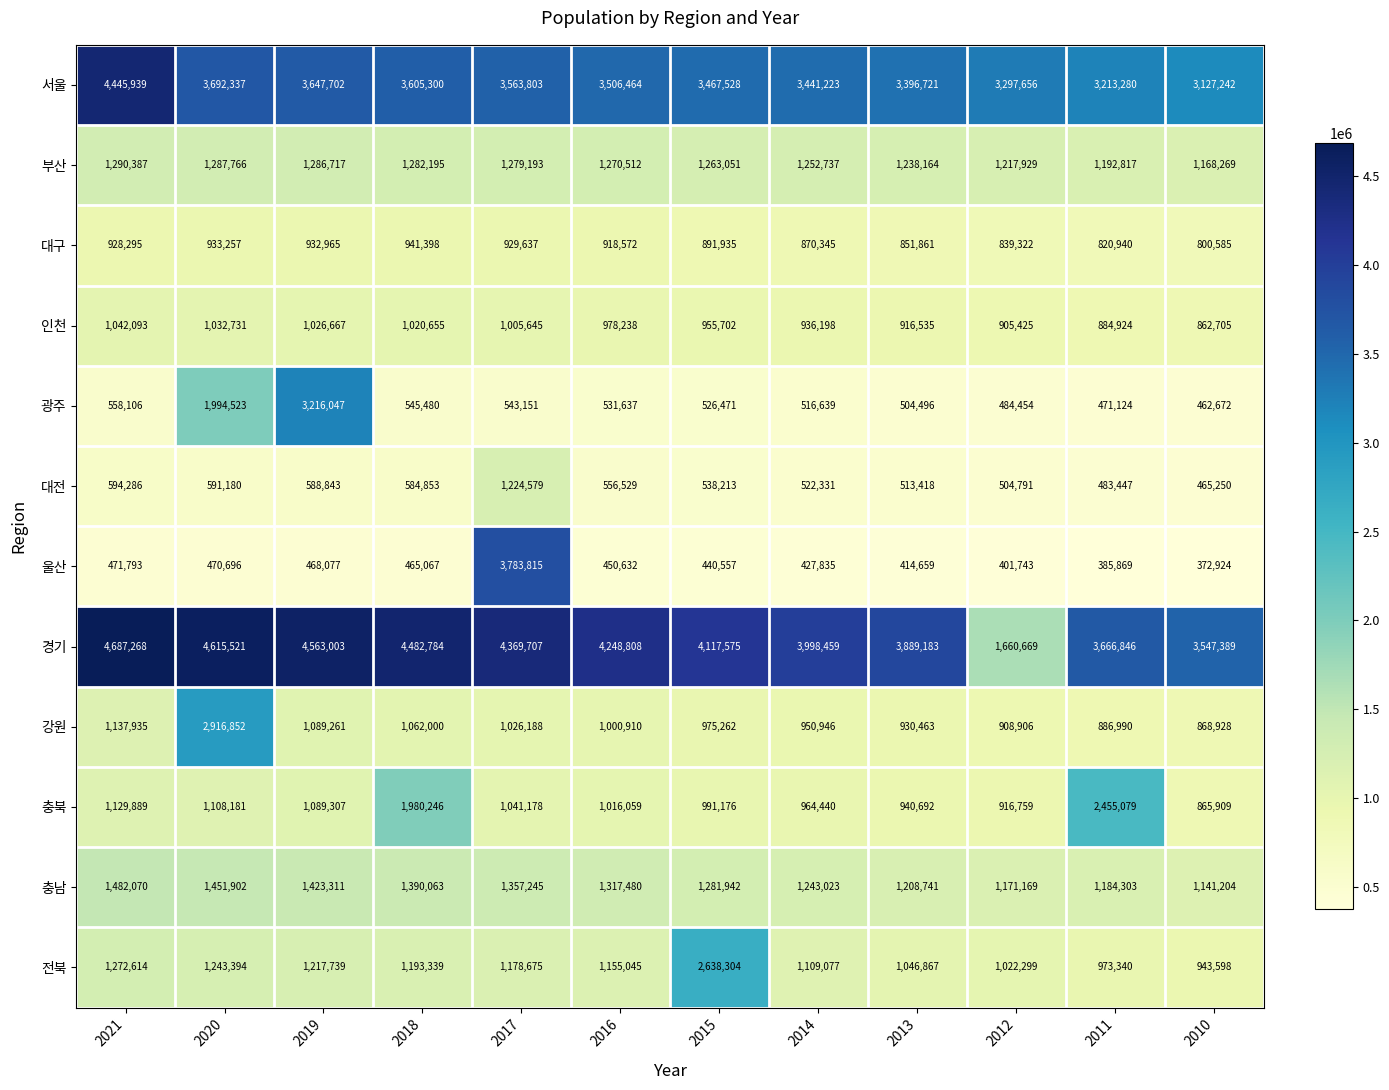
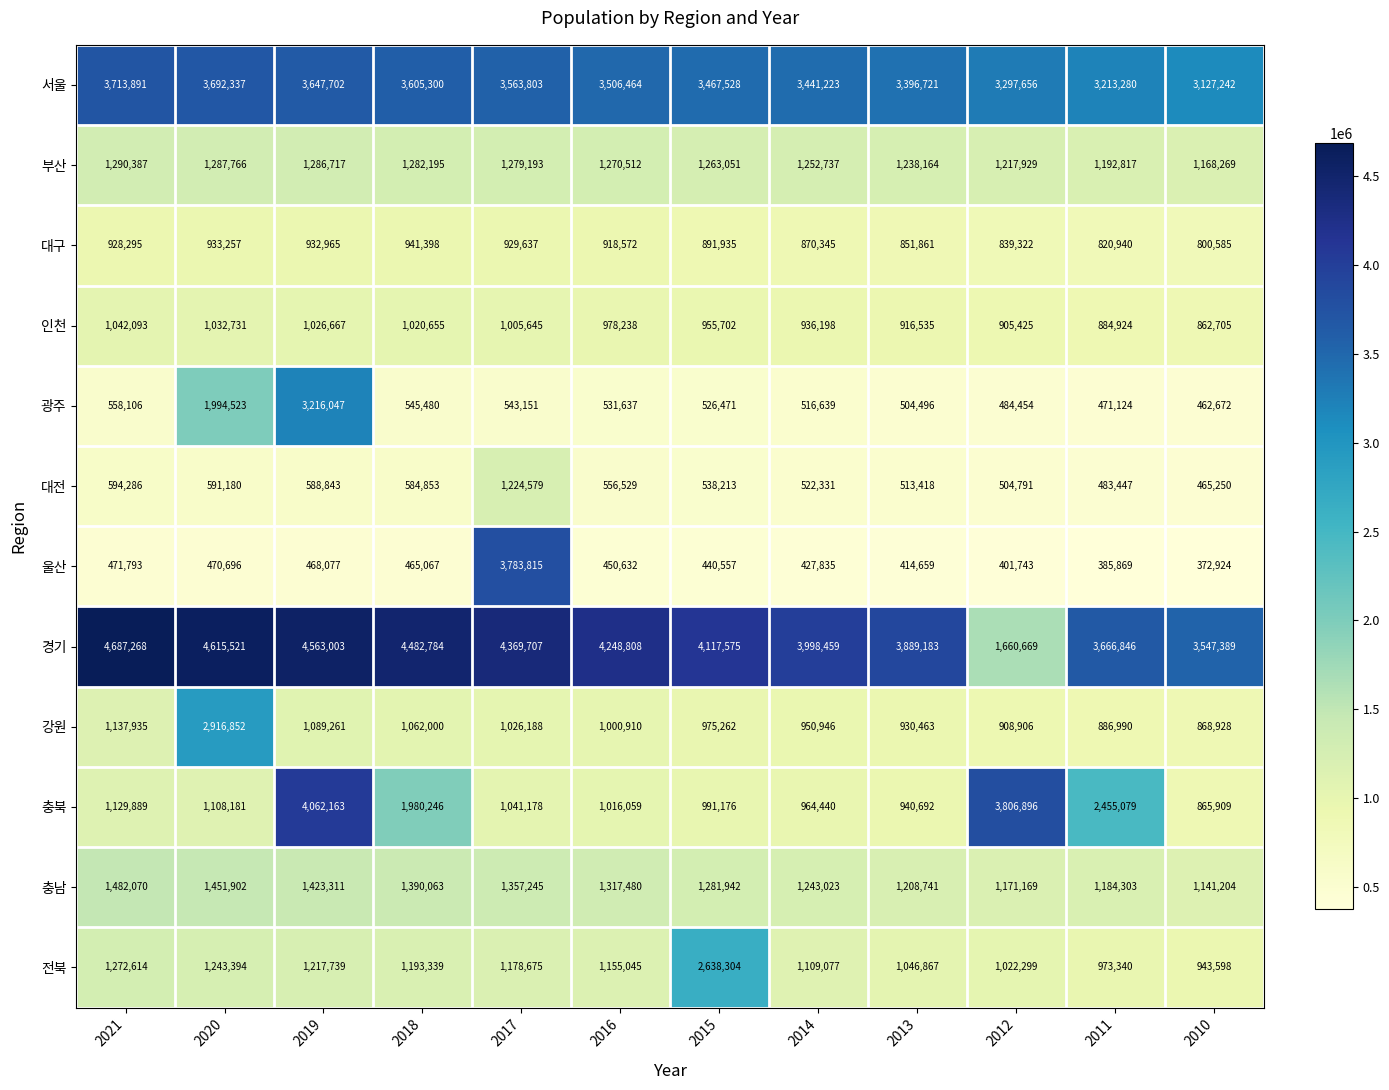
  {
    "서울": {
-     "2021": "4,445,939",
+     "2021": "3,713,891",
      "2020": "3,692,337",
      "2019": "3,647,702",
      "2018": "3,605,300",
      "2017": "3,563,803",
      "2016": "3,506,464",
      "2015": "3,467,528",
      "2014": "3,441,223",
      "2013": "3,396,721",
      "2012": "3,297,656",
      "2011": "3,213,280",
      "2010": "3,127,242"
    },
    "부산": {
      "2021": "1,290,387",
      "2020": "1,287,766",
      "2019": "1,286,717",
      "2018": "1,282,195",
      "2017": "1,279,193",
      "2016": "1,270,512",
      "2015": "1,263,051",
      "2014": "1,252,737",
      "2013": "1,238,164",
      "2012": "1,217,929",
      "2011": "1,192,817",
      "2010": "1,168,269"
    },
    "대구": {
      "2021": "928,295",
      "2020": "933,257",
      "2019": "932,965",
      "2018": "941,398",
      "2017": "929,637",
      "2016": "918,572",
      "2015": "891,935",
      "2014": "870,345",
      "2013": "851,861",
      "2012": "839,322",
      "2011": "820,940",
      "2010": "800,585"
    },
    "인천": {
      "2021": "1,042,093",
      "2020": "1,032,731",
      "2019": "1,026,667",
      "2018": "1,020,655",
      "2017": "1,005,645",
      "2016": "978,238",
      "2015": "955,702",
      "2014": "936,198",
      "2013": "916,535",
      "2012": "905,425",
      "2011": "884,924",
      "2010": "862,705"
    },
    "광주": {
      "2021": "558,106",
      "2020": "1,994,523",
      "2019": "3,216,047",
      "2018": "545,480",
      "2017": "543,151",
      "2016": "531,637",
      "2015": "526,471",
      "2014": "516,639",
      "2013": "504,496",
      "2012": "484,454",
      "2011": "471,124",
      "2010": "462,672"
    },
    "대전": {
      "2021": "594,286",
      "2020": "591,180",
      "2019": "588,843",
      "2018": "584,853",
      "2017": "1,224,579",
      "2016": "556,529",
      "2015": "538,213",
      "2014": "522,331",
      "2013": "513,418",
      "2012": "504,791",
      "2011": "483,447",
      "2010": "465,250"
    },
    "울산": {
      "2021": "471,793",
      "2020": "470,696",
      "2019": "468,077",
      "2018": "465,067",
      "2017": "3,783,815",
      "2016": "450,632",
      "2015": "440,557",
      "2014": "427,835",
      "2013": "414,659",
      "2012": "401,743",
      "2011": "385,869",
      "2010": "372,924"
    },
    "경기": {
      "2021": "4,687,268",
      "2020": "4,615,521",
      "2019": "4,563,003",
      "2018": "4,482,784",
      "2017": "4,369,707",
      "2016": "4,248,808",
      "2015": "4,117,575",
      "2014": "3,998,459",
      "2013": "3,889,183",
      "2012": "1,660,669",
      "2011": "3,666,846",
      "2010": "3,547,389"
    },
    "강원": {
      "2021": "1,137,935",
      "2020": "2,916,852",
      "2019": "1,089,261",
      "2018": "1,062,000",
      "2017": "1,026,188",
      "2016": "1,000,910",
      "2015": "975,262",
      "2014": "950,946",
      "2013": "930,463",
      "2012": "908,906",
      "2011": "886,990",
      "2010": "868,928"
    },
    "충북": {
      "2021": "1,129,889",
      "2020": "1,108,181",
-     "2019": "1,089,307",
+     "2019": "4,062,163",
      "2018": "1,980,246",
      "2017": "1,041,178",
      "2016": "1,016,059",
      "2015": "991,176",
      "2014": "964,440",
      "2013": "940,692",
-     "2012": "916,759",
+     "2012": "3,806,896",
      "2011": "2,455,079",
      "2010": "865,909"
    },
    "충남": {
      "2021": "1,482,070",
      "2020": "1,451,902",
      "2019": "1,423,311",
      "2018": "1,390,063",
      "2017": "1,357,245",
      "2016": "1,317,480",
      "2015": "1,281,942",
      "2014": "1,243,023",
      "2013": "1,208,741",
      "2012": "1,171,169",
      "2011": "1,184,303",
      "2010": "1,141,204"
    },
    "전북": {
      "2021": "1,272,614",
      "2020": "1,243,394",
      "2019": "1,217,739",
      "2018": "1,193,339",
      "2017": "1,178,675",
      "2016": "1,155,045",
      "2015": "2,638,304",
      "2014": "1,109,077",
      "2013": "1,046,867",
      "2012": "1,022,299",
      "2011": "973,340",
      "2010": "943,598"
    }
  }
